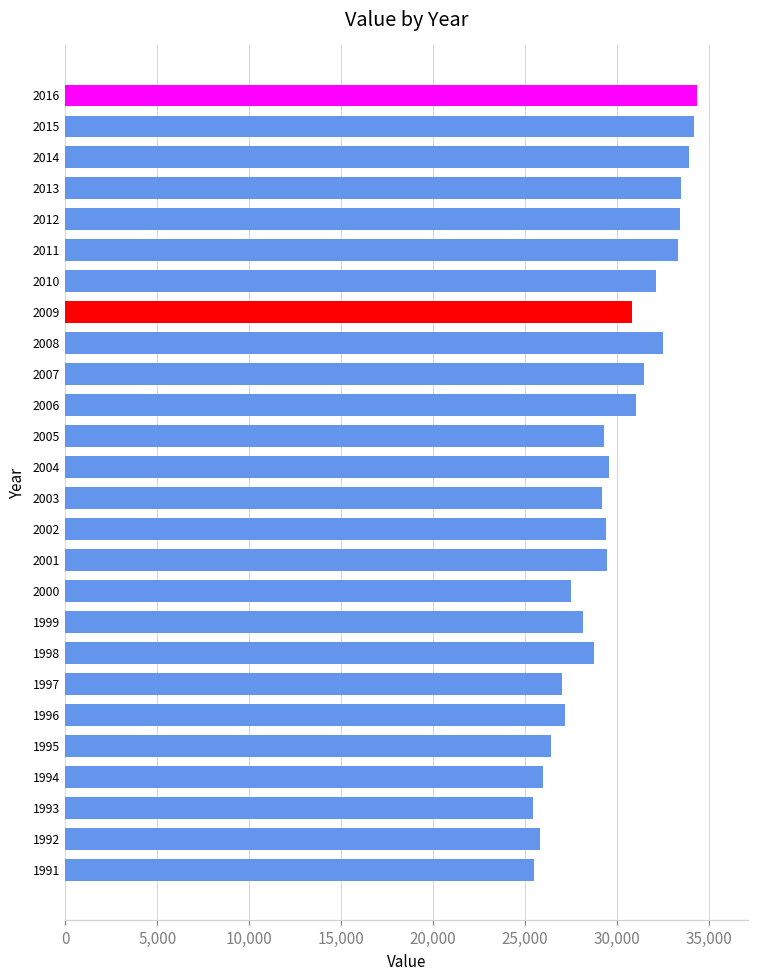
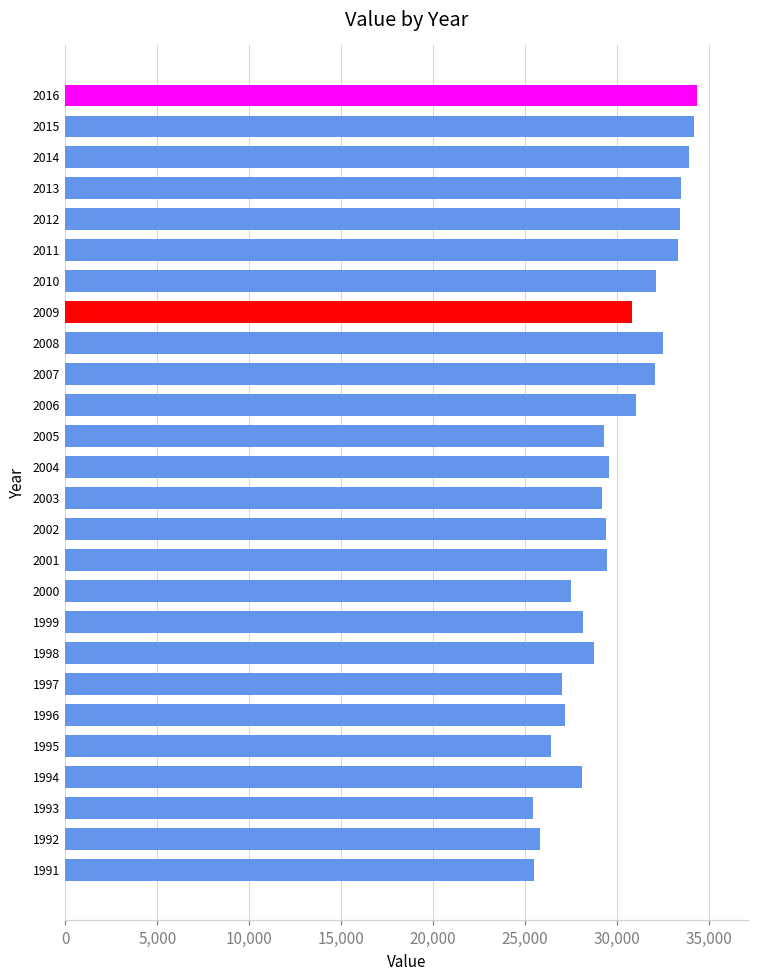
  {
    "2016": "34,400",
    "2015": "34,200",
    "2014": "33,900",
    "2013": "33,500",
    "2012": "33,400",
    "2011": "33,300",
    "2010": "32,100",
    "2009": "30,800",
    "2008": "32,500",
-   "2007": "31,500",
+   "2007": "32,100",
    "2006": "31,000",
    "2005": "29,300",
    "2004": "29,600",
    "2003": "29,200",
    "2002": "29,400",
    "2001": "29,400",
    "2000": "27,500",
    "1999": "28,100",
    "1998": "28,800",
    "1997": "27,000",
    "1996": "27,200",
    "1995": "26,400",
-   "1994": "26,000",
+   "1994": "28,100",
    "1993": "25,400",
    "1992": "25,800",
    "1991": "25,500"
  }
